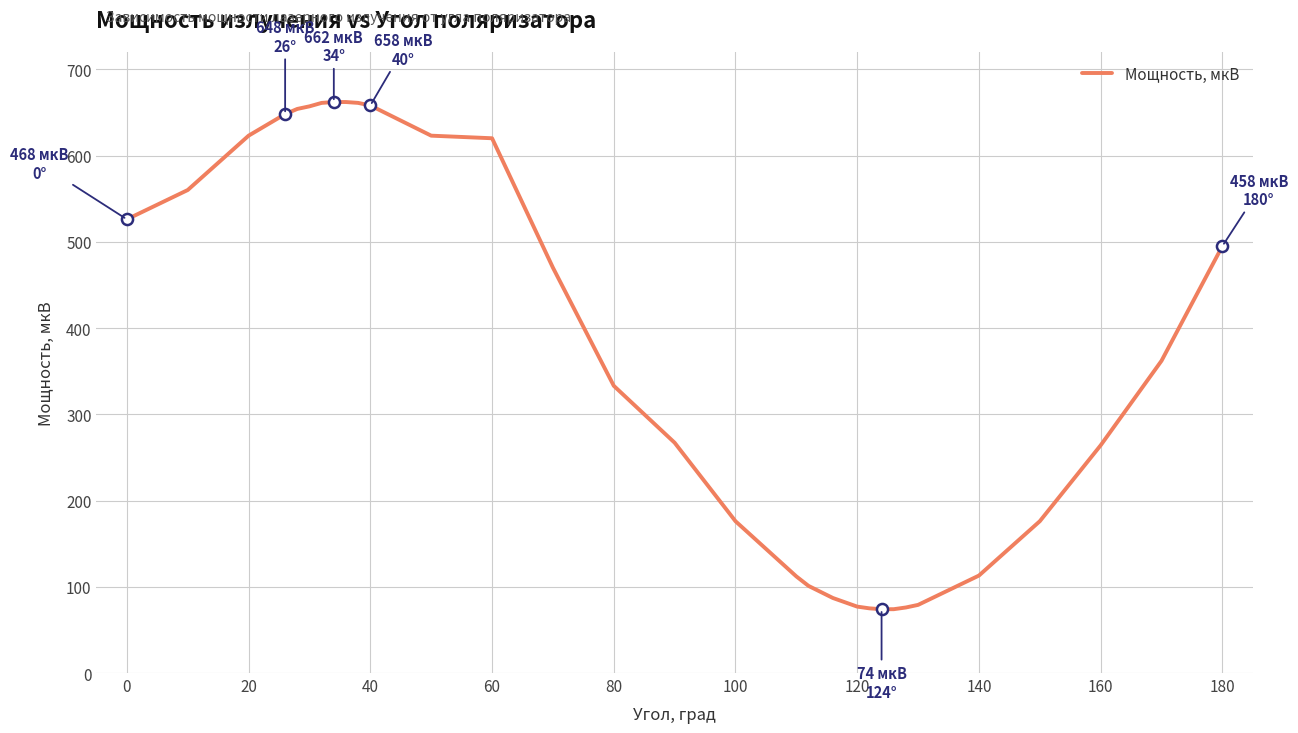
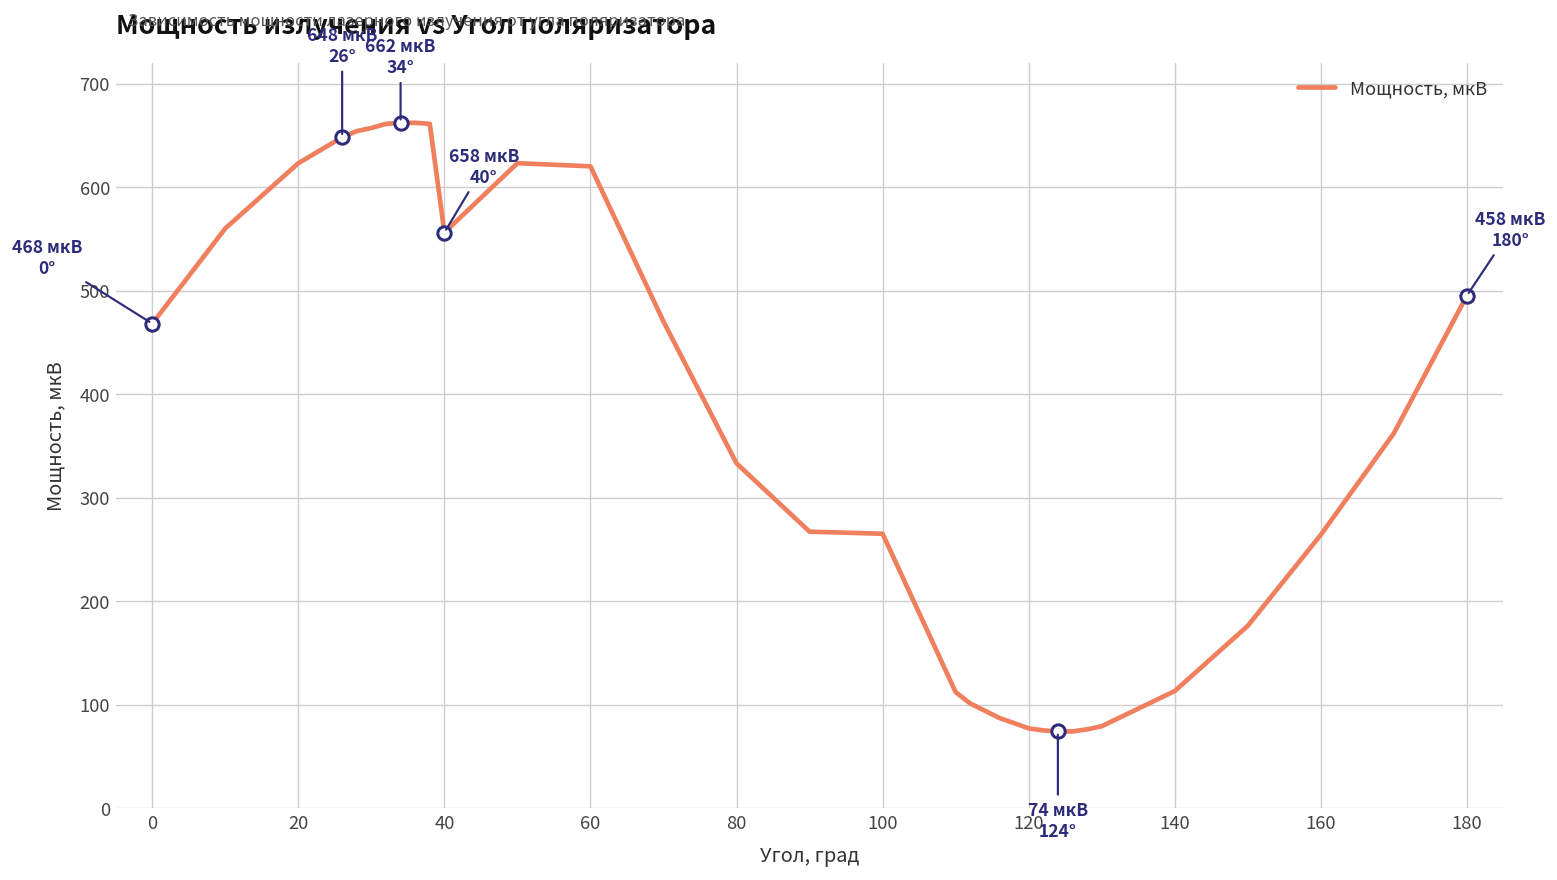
  {
    "Мощность, мкВ": {
-     "0": 530,
+     "0": 470,
      "20": 620,
-     "40": 660,
+     "40": 560,
      "60": 620,
      "80": 330,
-     "100": 180,
+     "100": 270,
      "120": 80,
      "140": 110,
      "160": 260
    }
  }
